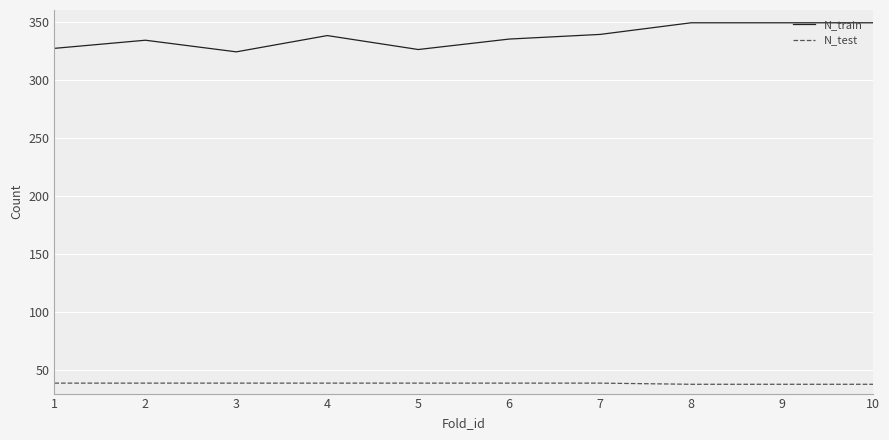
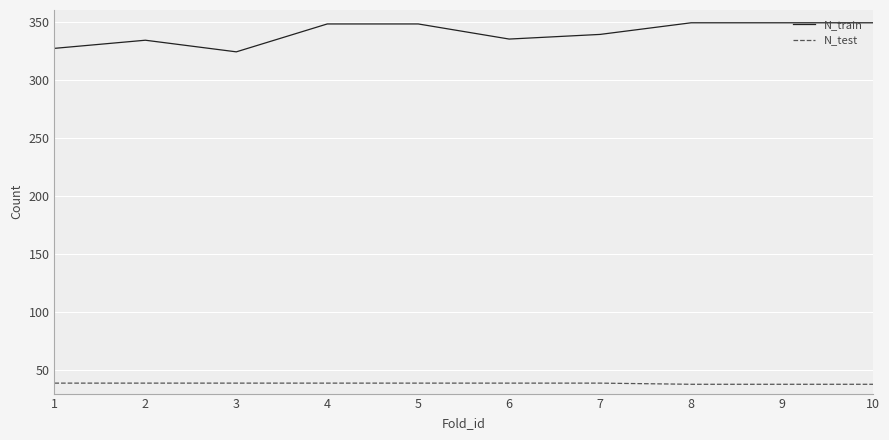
  {
    "N_train": {
      "1": 327,
      "2": 334,
      "3": 324,
-     "4": 338,
-     "5": 326,
+     "4": 348,
+     "5": 348,
      "6": 335,
      "7": 339,
      "8": 349,
      "9": 349,
      "10": 349
    },
    "N_test": {
      "1": 39,
      "2": 39,
      "3": 39,
      "4": 39,
      "5": 39,
      "6": 39,
      "7": 39,
      "8": 38,
      "9": 38,
      "10": 38
    }
  }
